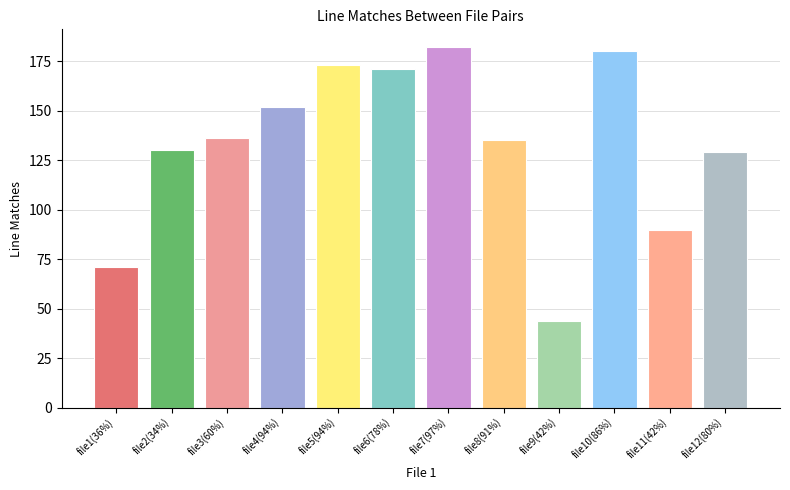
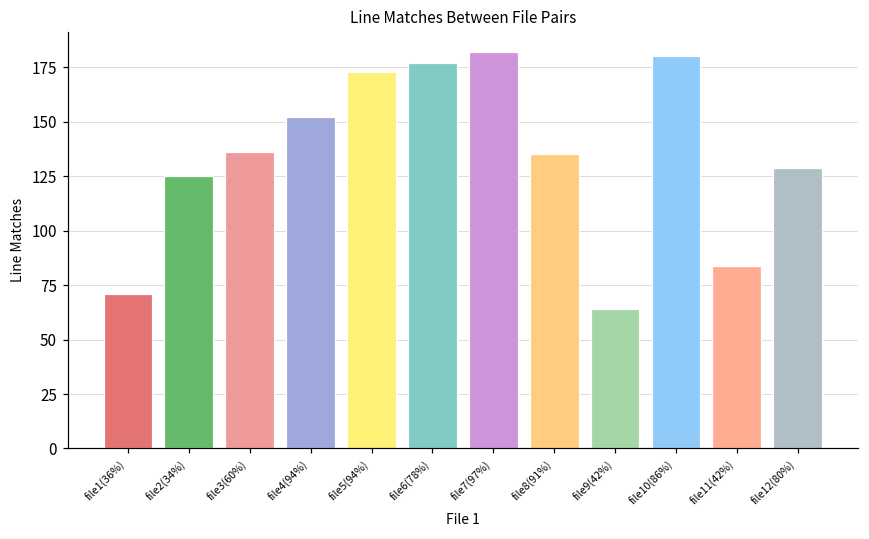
  {
    "file1(36%)": 71,
-   "file2(34%)": 130,
+   "file2(34%)": 125,
    "file3(60%)": 136,
    "file4(94%)": 152,
    "file5(94%)": 173,
-   "file6(78%)": 171,
+   "file6(78%)": 177,
    "file7(97%)": 182,
    "file8(91%)": 135,
-   "file9(42%)": 44,
+   "file9(42%)": 64,
    "file10(86%)": 180,
-   "file11(42%)": 90,
+   "file11(42%)": 84,
    "file12(80%)": 129
  }
